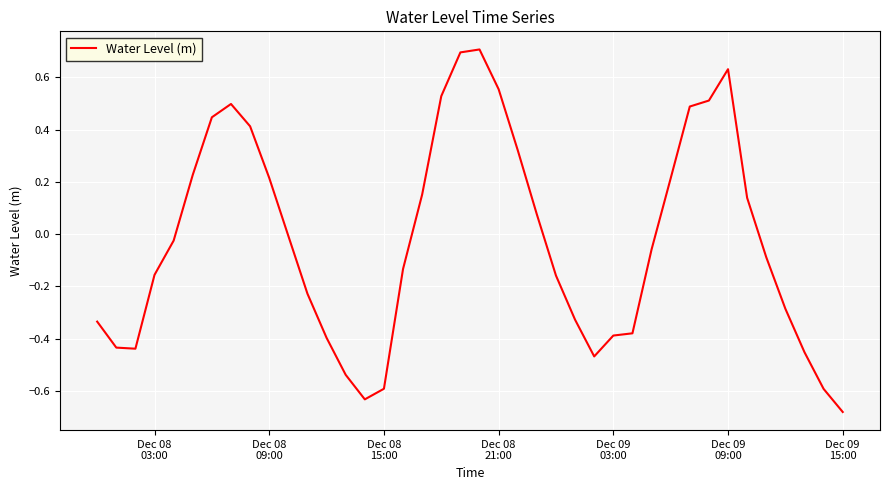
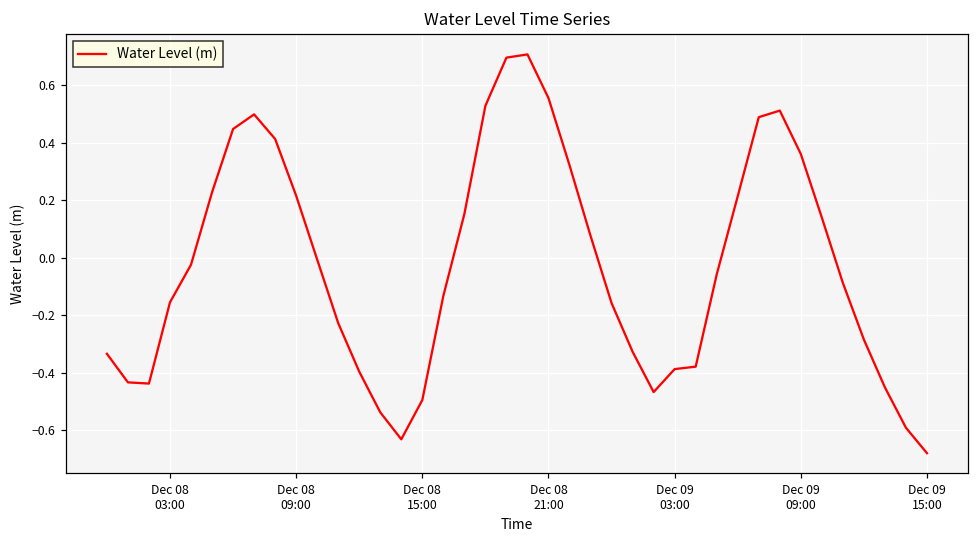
  {
    "Dec 08 03:00": -0.16,
    "Dec 08 09:00": 0.22,
-   "Dec 08 15:00": -0.59,
+   "Dec 08 15:00": -0.50,
    "Dec 08 21:00": 0.55,
    "Dec 09 03:00": -0.39,
-   "Dec 09 09:00": 0.63,
+   "Dec 09 09:00": 0.36,
    "Dec 09 15:00": -0.68
  }
